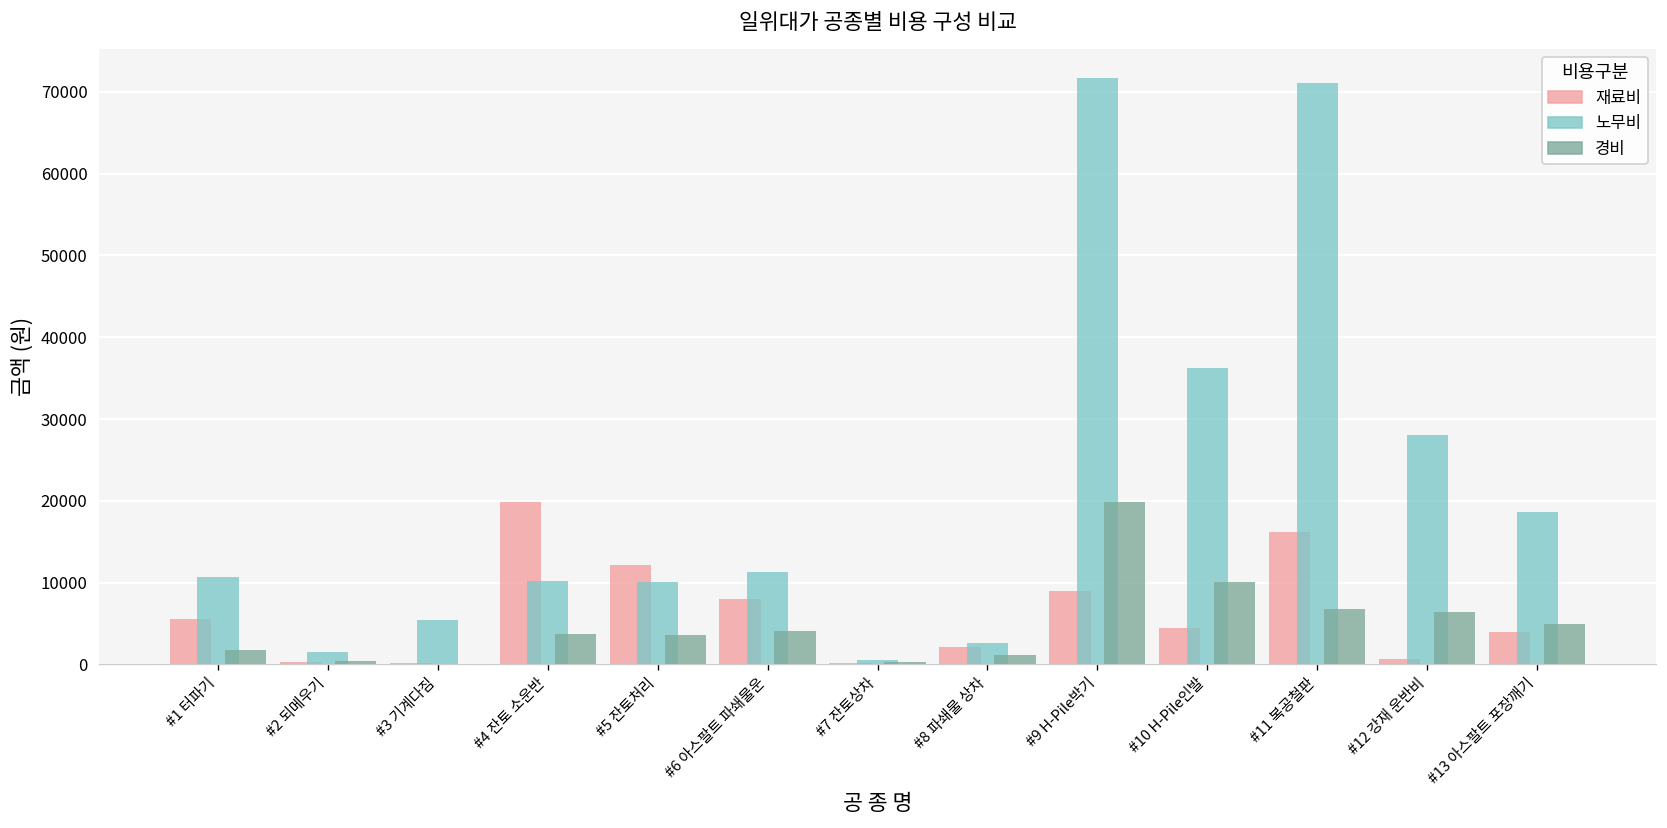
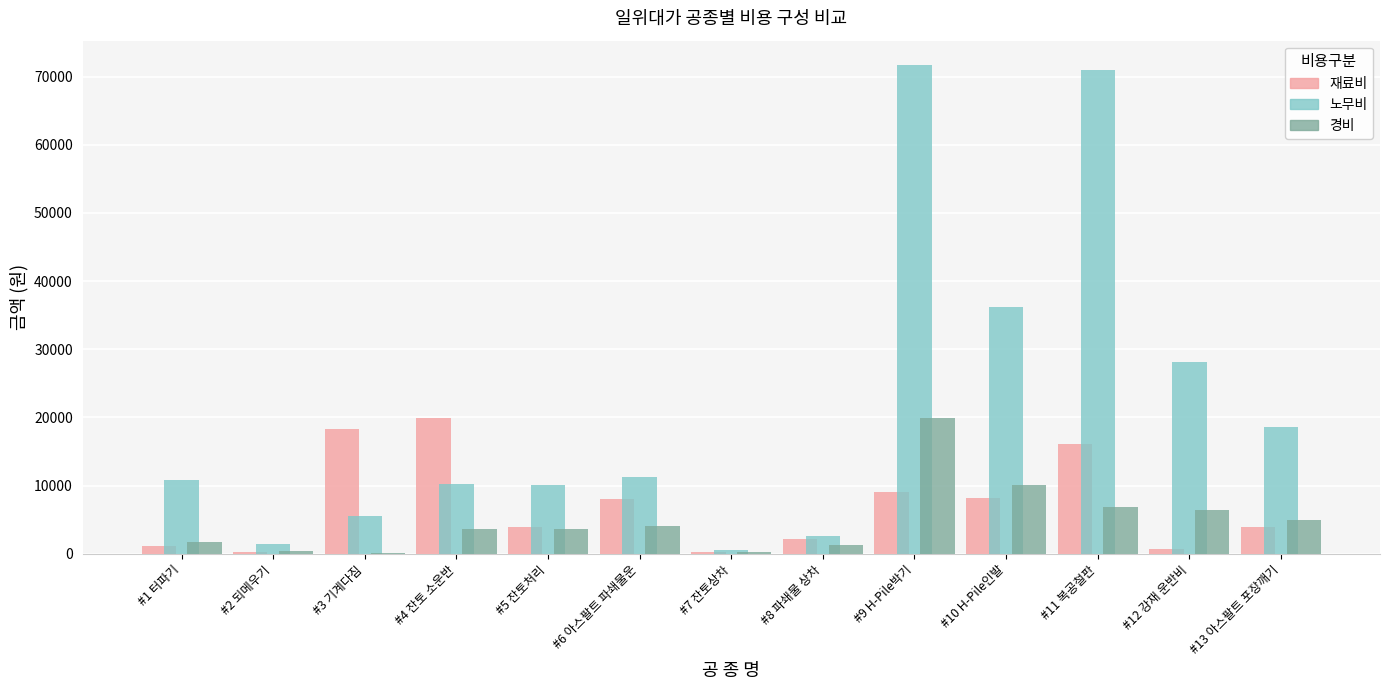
  {
    "재료비": {
-     "#1 터파기": 6000,
-     "#3 기계다짐": 0,
+     "#1 터파기": 1000,
+     "#3 기계다짐": 18000,
      "#4 잔토 소운반": 20000,
-     "#5 잔토처리": 12000,
+     "#5 잔토처리": 4000,
      "#6 아스팔트 파쇄물운": 8000,
      "#8 파쇄물 상차": 2000,
      "#9 H-Pile박기": 9000,
-     "#10 H-Pile인발": 4000,
+     "#10 H-Pile인발": 8000,
      "#11 복공철판": 16000,
      "#12 강재 운반비": 1000,
      "#13 아스팔트 포장깨기": 4000
    }
  }
